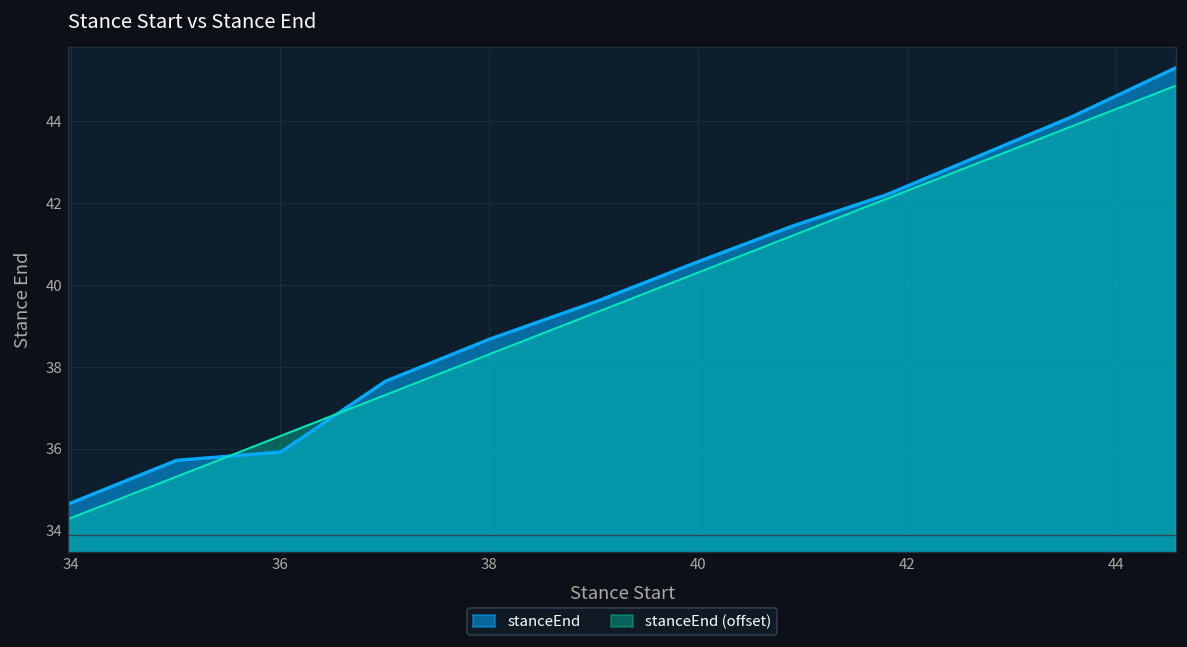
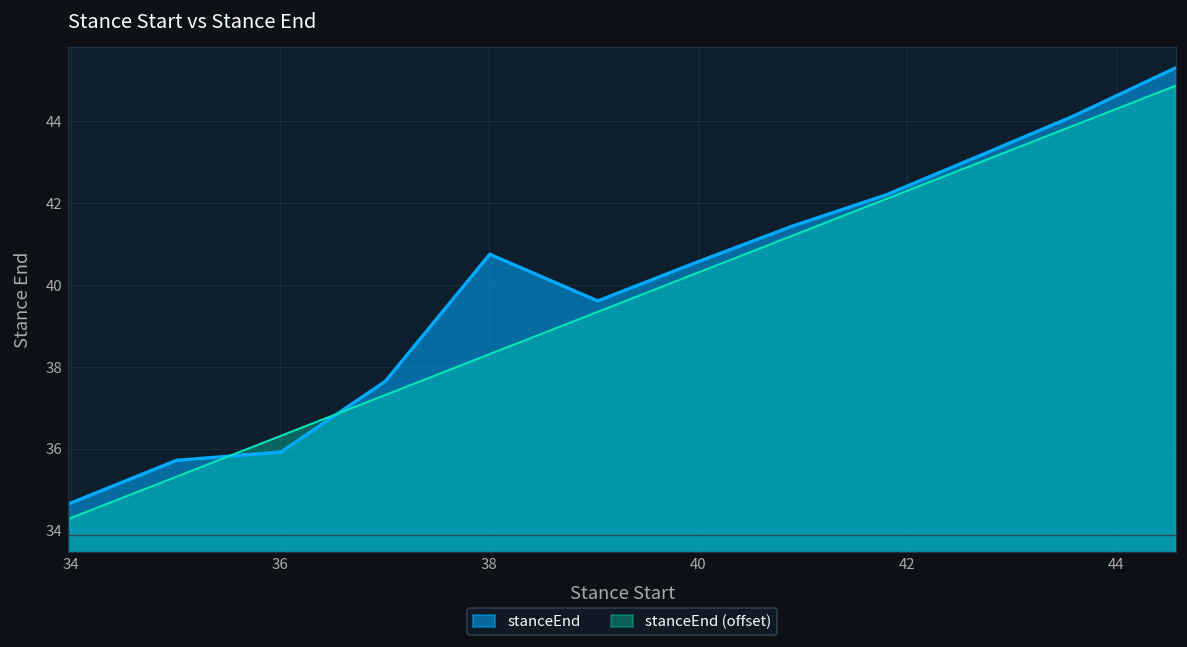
  {
    "stanceEnd": {
      "36": 35.9,
-     "38": 38.7
+     "38": 40.7
    },
    "stanceEnd (offset)": {
      "36": 36.3,
      "38": 38.3
    }
  }
